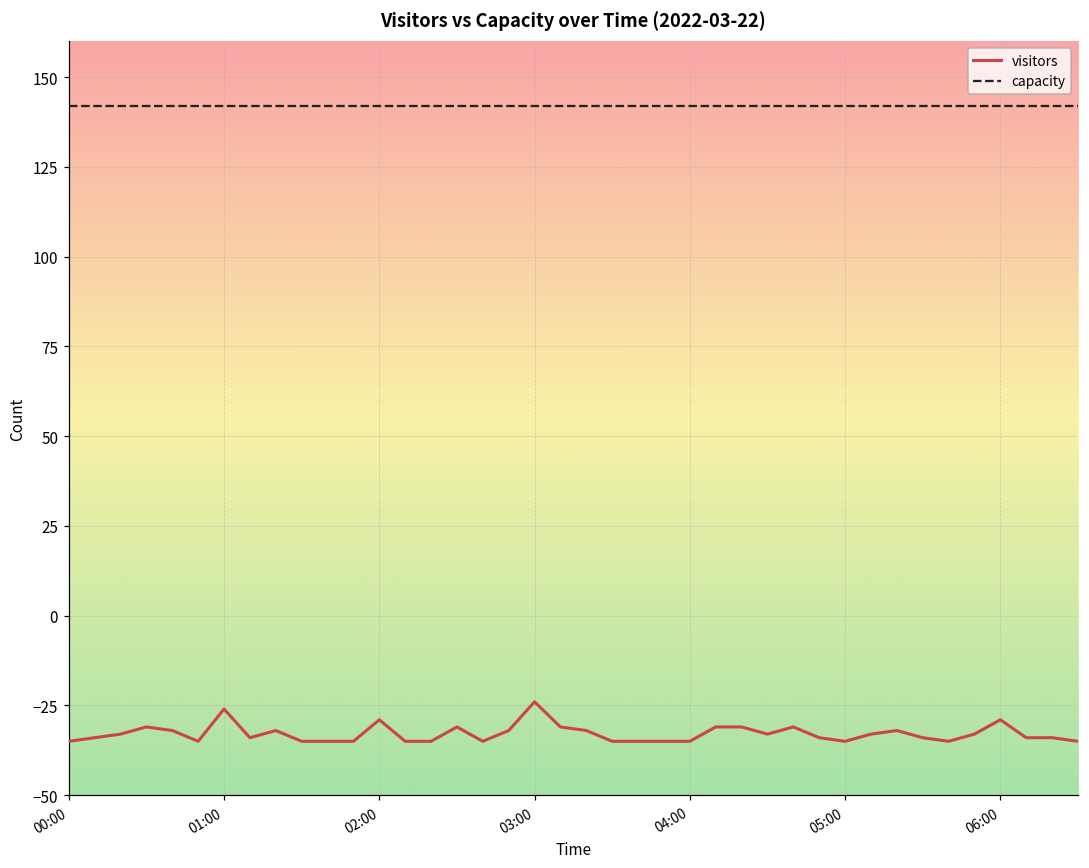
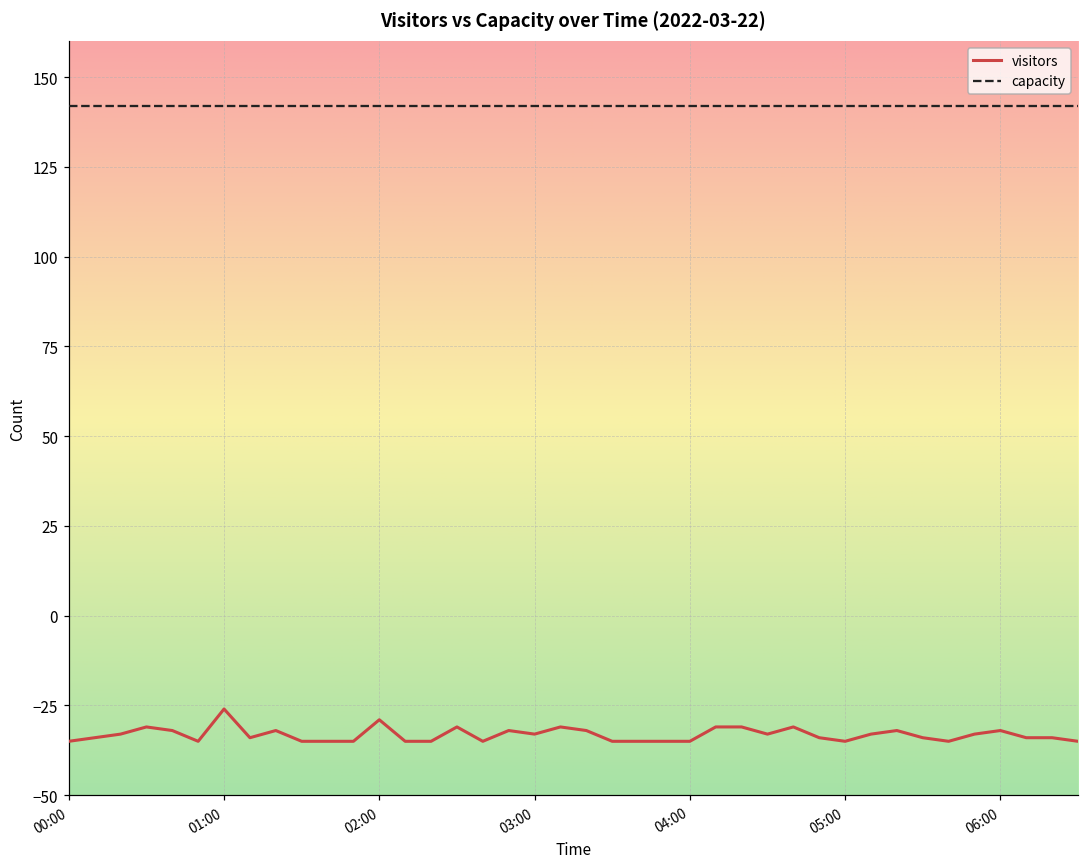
  {
    "visitors": {
      "00:00": -35,
      "01:00": -26,
      "02:00": -29,
-     "03:00": -24,
+     "03:00": -33,
      "04:00": -35,
      "05:00": -35,
-     "06:00": -29
+     "06:00": -32
    },
    "capacity": {
      "00:00": 142,
      "01:00": 142,
      "02:00": 142,
      "03:00": 142,
      "04:00": 142,
      "05:00": 142,
      "06:00": 142
    }
  }
